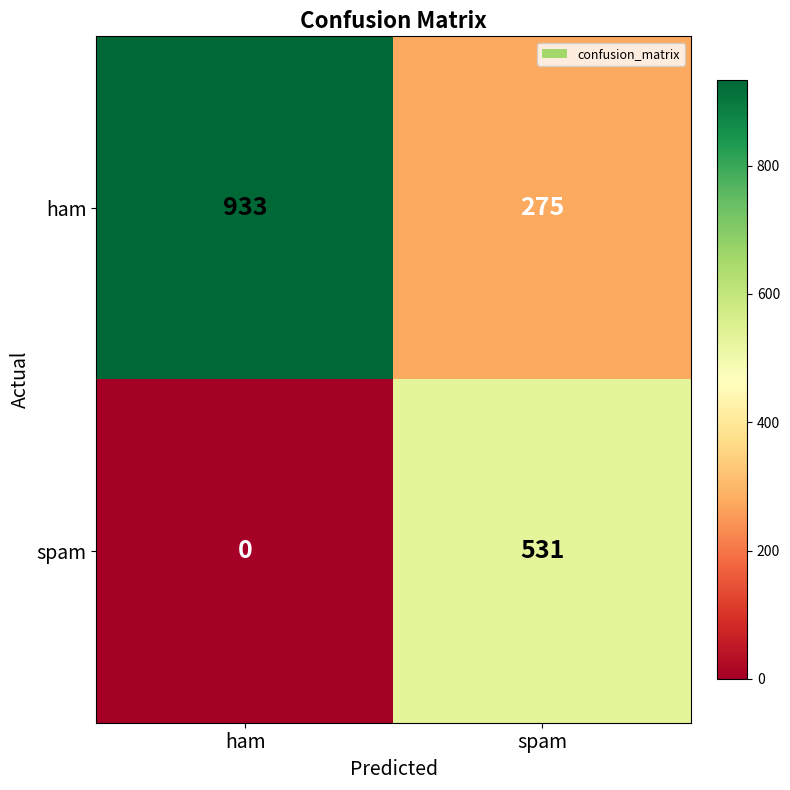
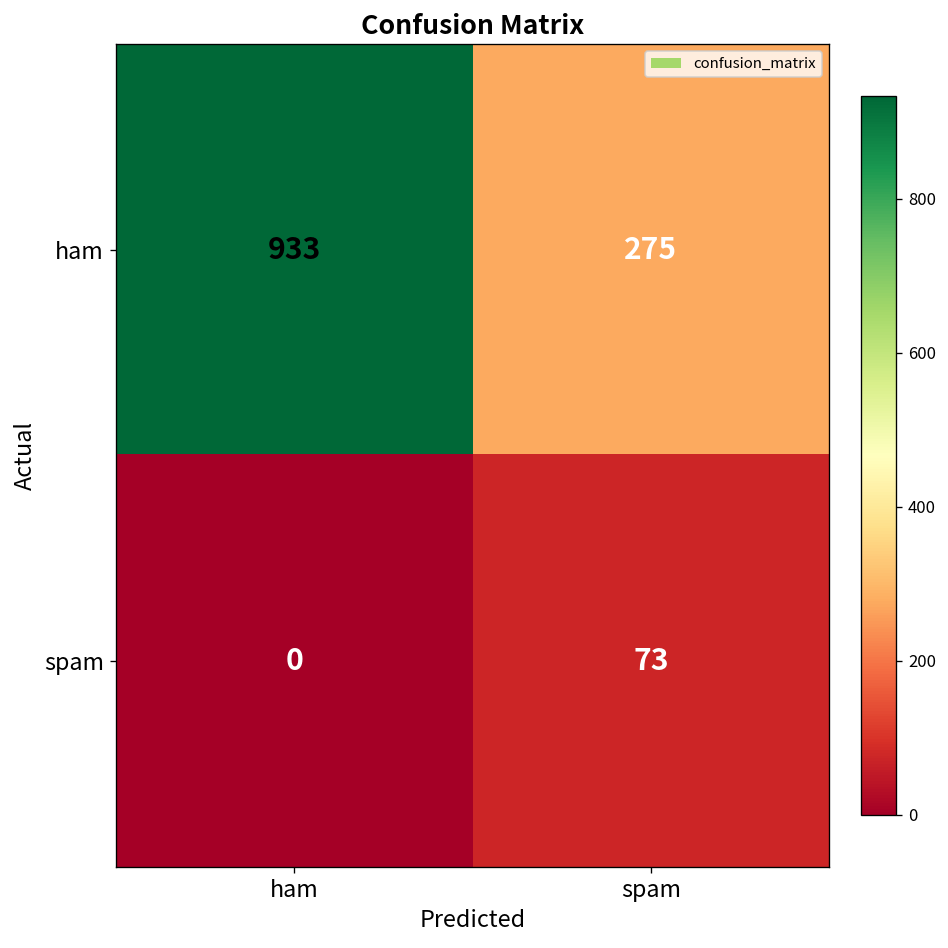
  {
    "ham": {
      "ham": 933,
      "spam": 275
    },
    "spam": {
      "ham": 0,
-     "spam": 531
+     "spam": 73
    }
  }
